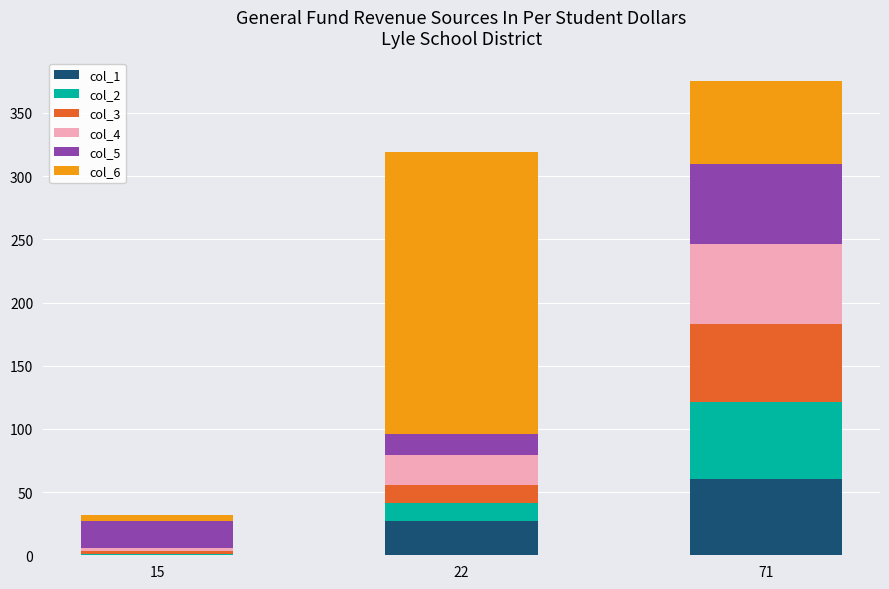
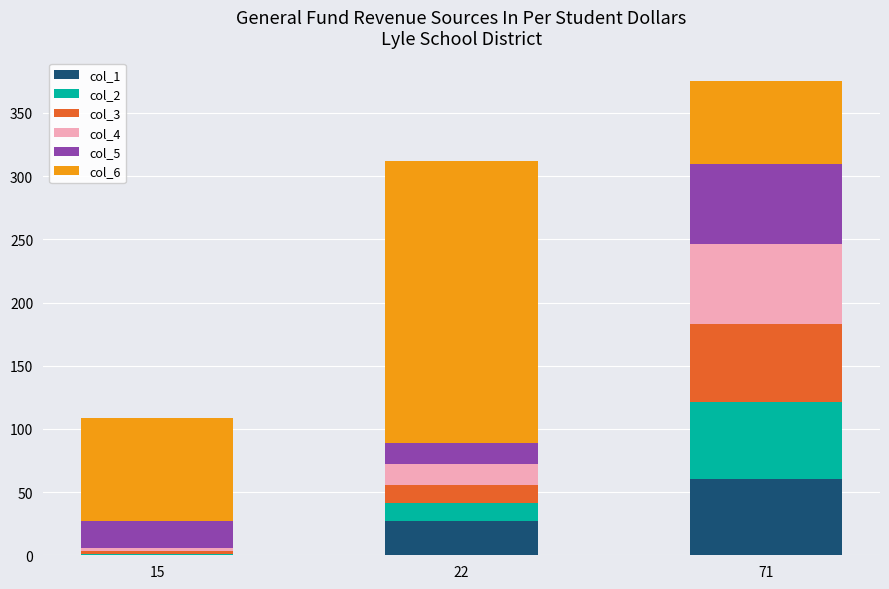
  {
    "col_1": {
      "15": 0,
      "22": 27,
      "71": 60
    },
    "col_2": {
      "22": 14,
      "71": 61
    },
    "col_3": {
      "15": 2,
      "22": 15,
      "71": 62
    },
    "col_4": {
      "15": 3,
-     "22": 23,
+     "22": 16,
      "71": 63
    },
    "col_5": {
      "15": 21,
      "22": 17,
      "71": 64
    },
    "col_6": {
-     "15": 5,
+     "15": 82,
      "22": 223,
      "71": 65
    }
  }
